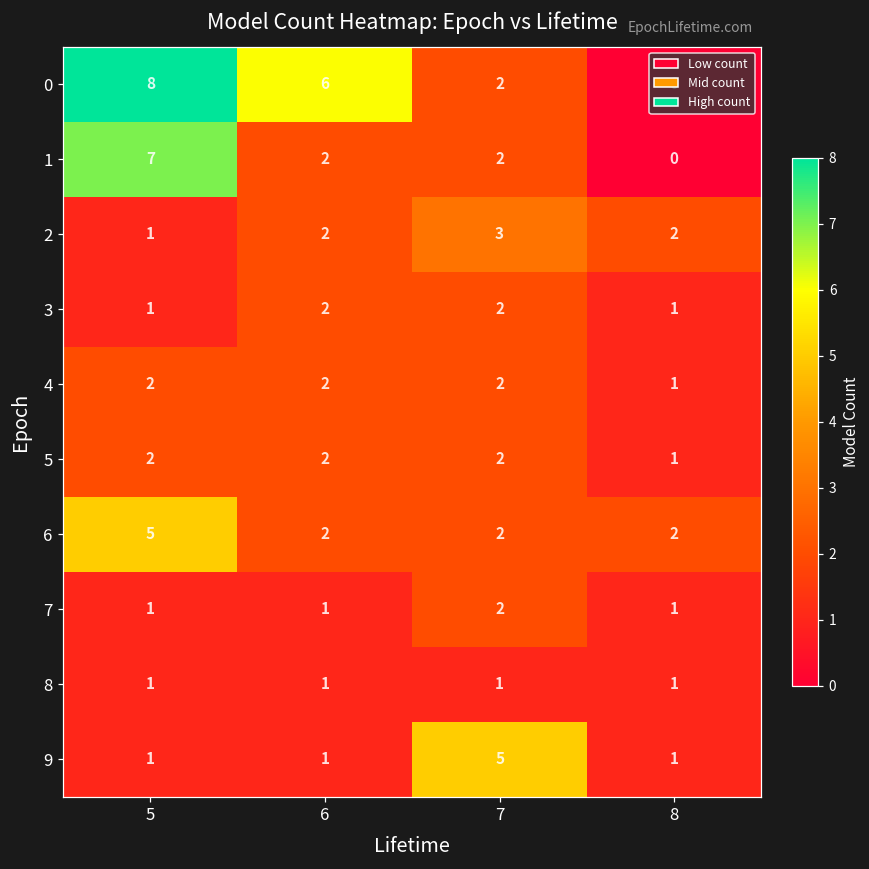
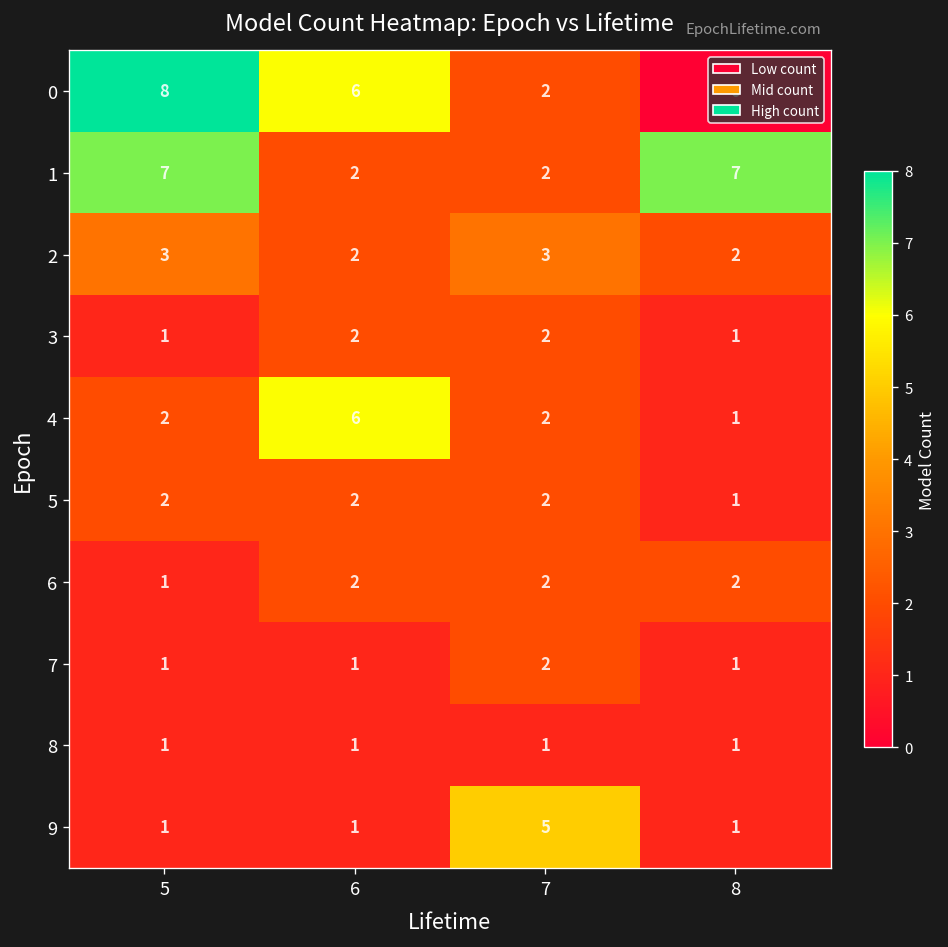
  {
    "0": {
      "5": 8,
      "6": 6,
      "7": 2
    },
    "1": {
      "5": 7,
      "6": 2,
      "7": 2,
-     "8": 0
+     "8": 7
    },
    "2": {
-     "5": 1,
+     "5": 3,
      "6": 2,
      "7": 3,
      "8": 2
    },
    "3": {
      "5": 1,
      "6": 2,
      "7": 2,
      "8": 1
    },
    "4": {
      "5": 2,
-     "6": 2,
+     "6": 6,
      "7": 2,
      "8": 1
    },
    "5": {
      "5": 2,
      "6": 2,
      "7": 2,
      "8": 1
    },
    "6": {
-     "5": 5,
+     "5": 1,
      "6": 2,
      "7": 2,
      "8": 2
    },
    "7": {
      "5": 1,
      "6": 1,
      "7": 2,
      "8": 1
    },
    "8": {
      "5": 1,
      "6": 1,
      "7": 1,
      "8": 1
    },
    "9": {
      "5": 1,
      "6": 1,
      "7": 5,
      "8": 1
    }
  }
